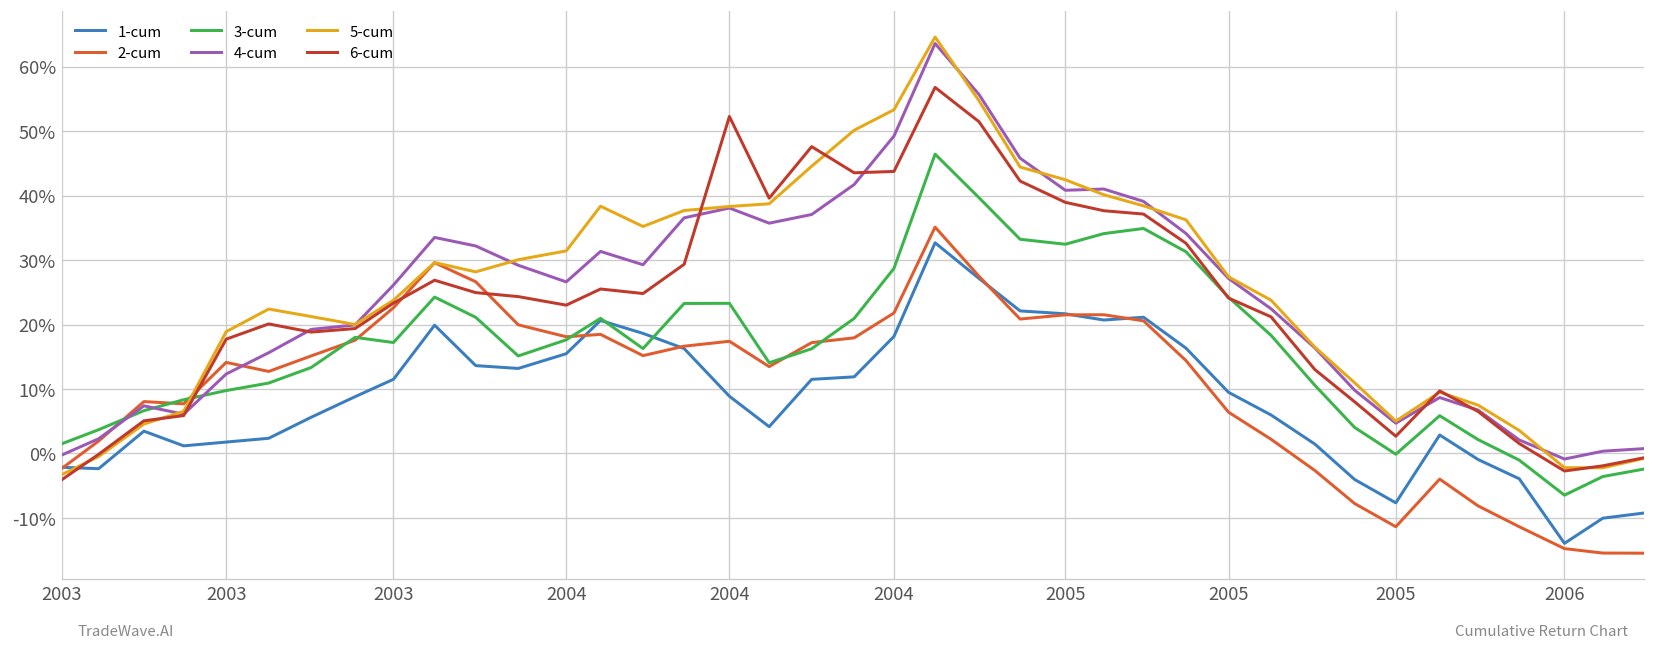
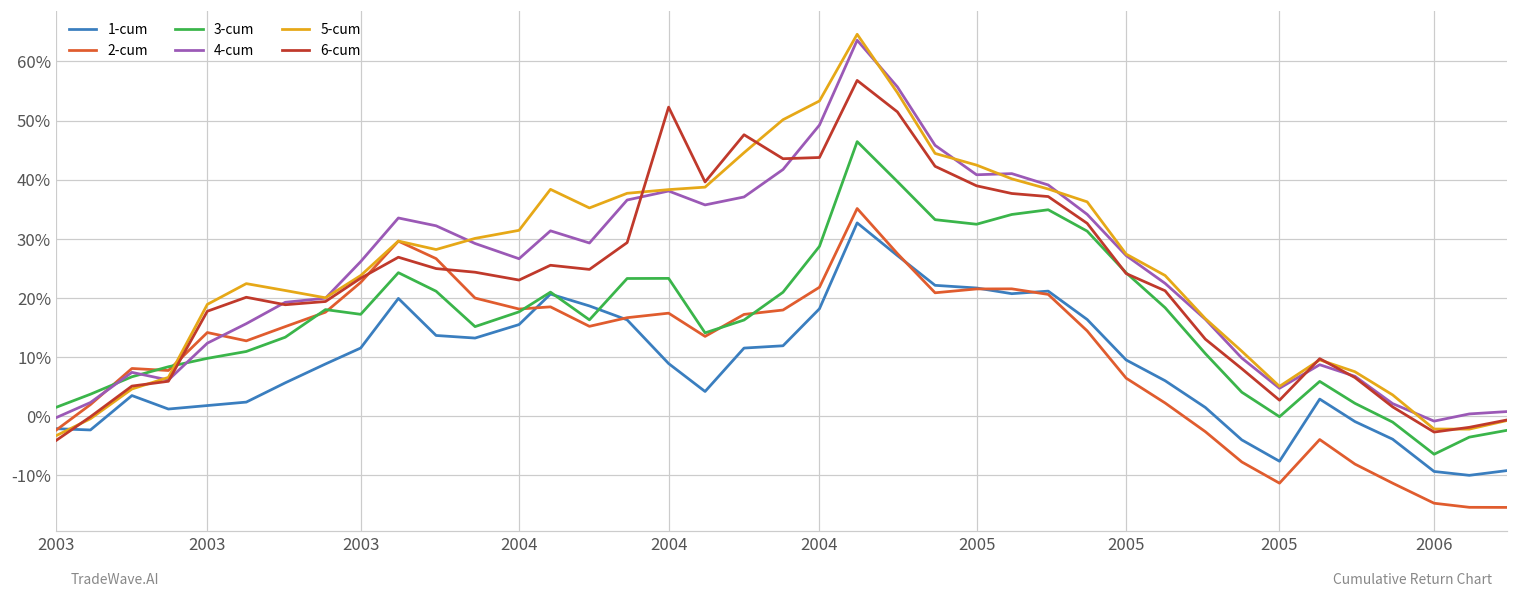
  {
    "1-cum": {
-     "2006": "-14%"
+     "2006": "-9%"
    },
    "3-cum": {
      "2006": "-6%"
    },
    "4-cum": {
      "2006": "-1%"
    },
    "5-cum": {
      "2006": "-2%"
    }
  }
